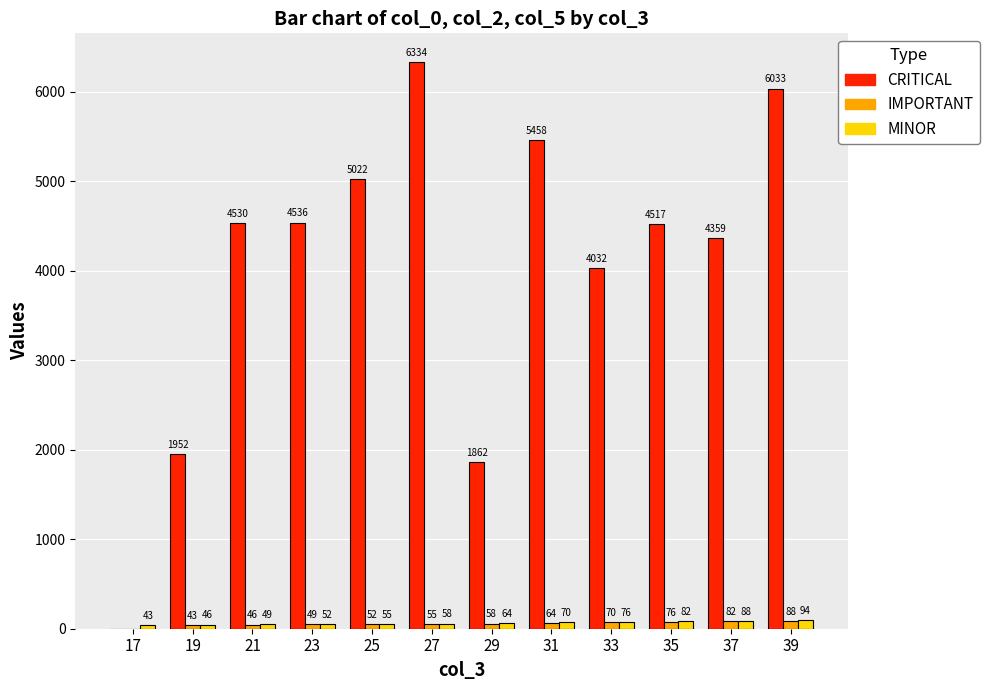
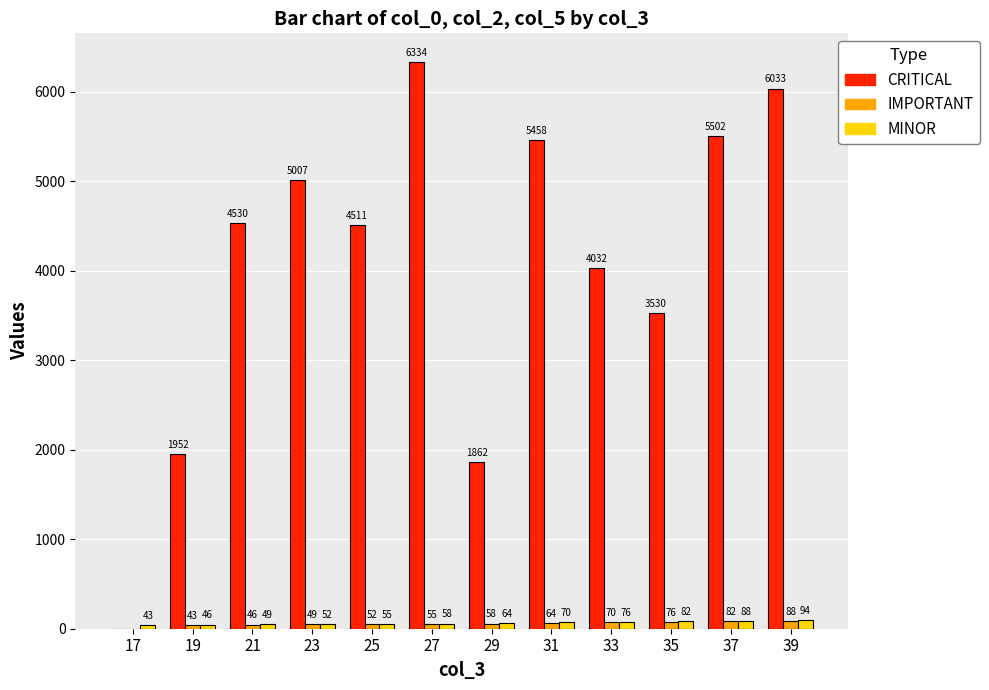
  {
    "CRITICAL": {
      "19": 1952,
      "21": 4530,
-     "23": 4536,
-     "25": 5022,
+     "23": 5007,
+     "25": 4511,
      "27": 6334,
      "29": 1862,
      "31": 5458,
      "33": 4032,
-     "35": 4517,
-     "37": 4359,
+     "35": 3530,
+     "37": 5502,
      "39": 6033
    }
  }
